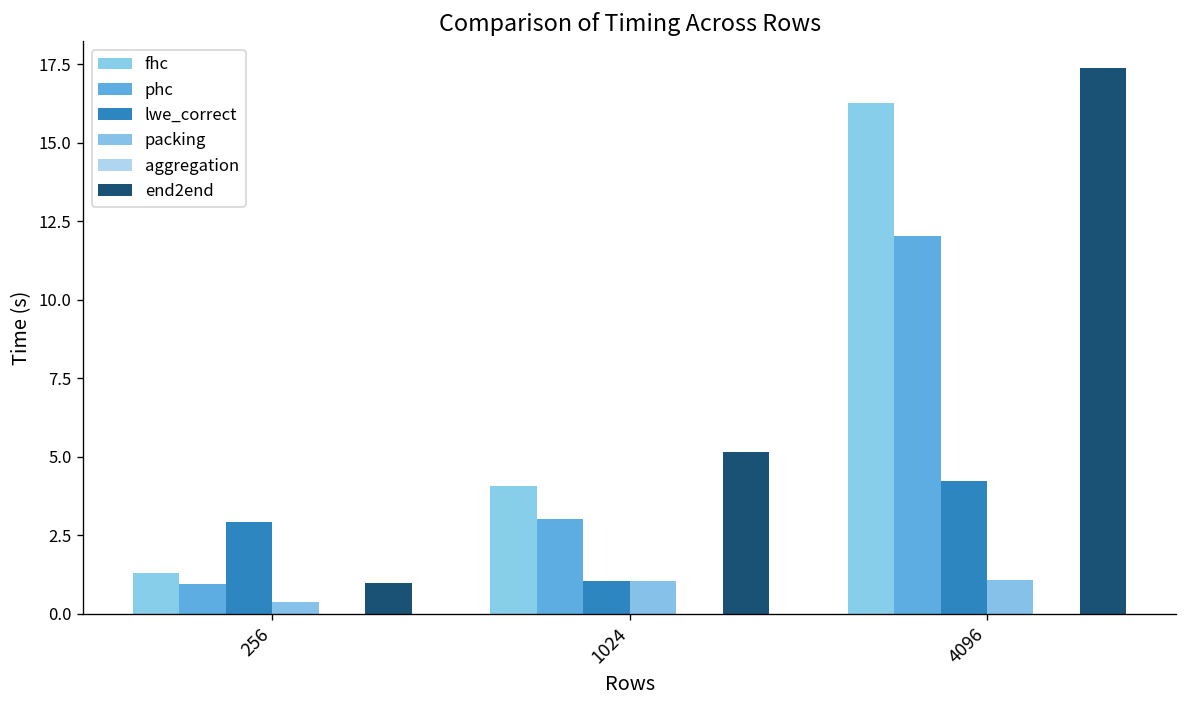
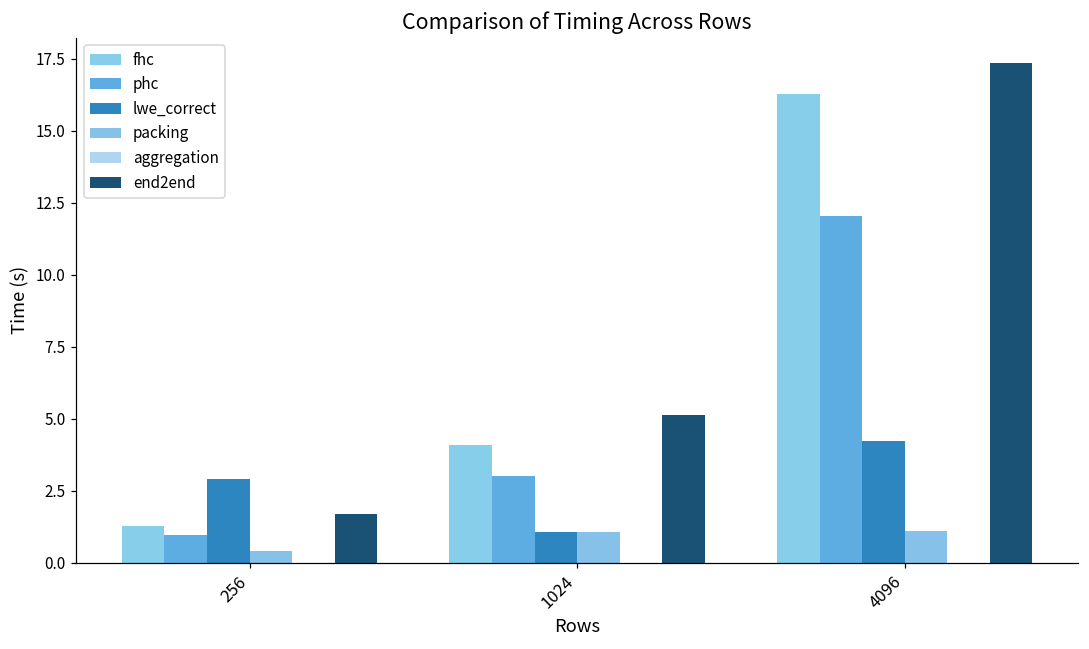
  {
    "lwe_correct": {
      "256": 2.9,
      "1024": 1.1,
      "4096": 4.2
    },
    "end2end": {
-     "256": 1.0,
+     "256": 1.7,
      "1024": 5.1,
      "4096": 17.4
    }
  }
